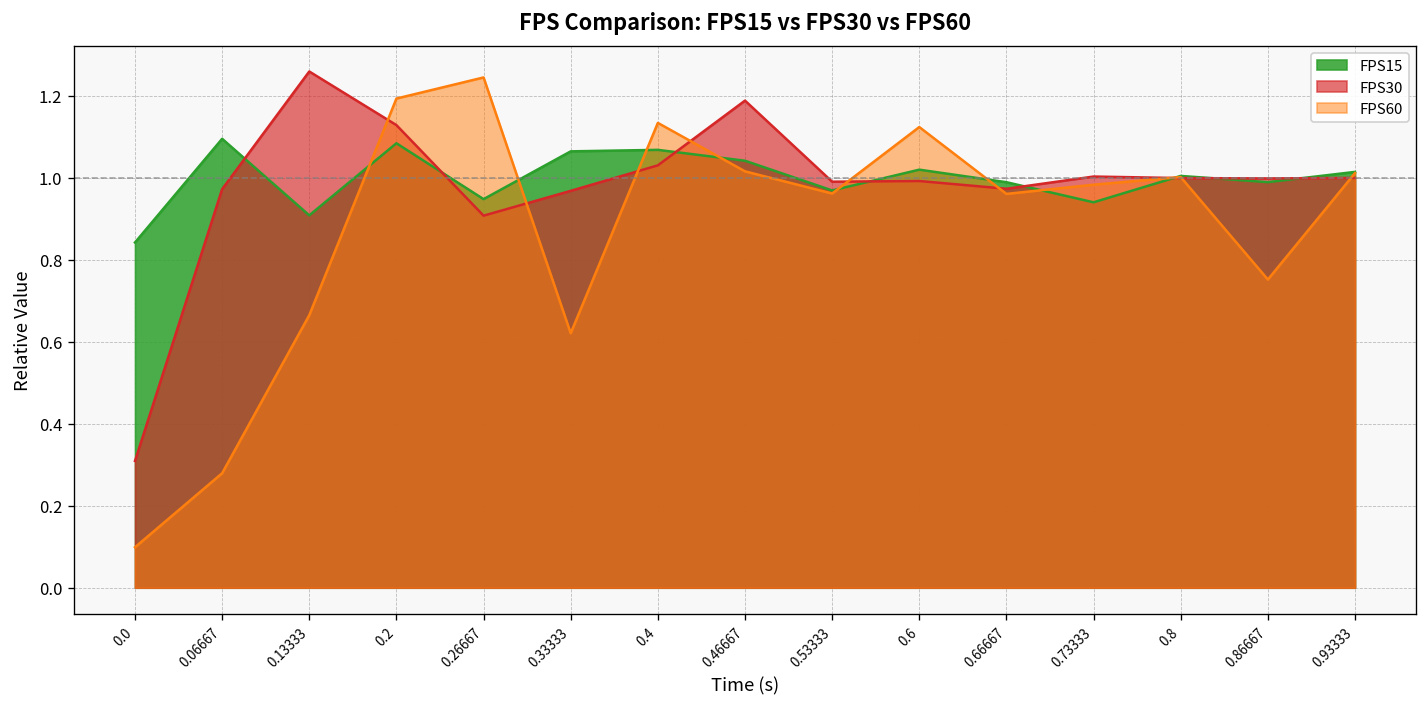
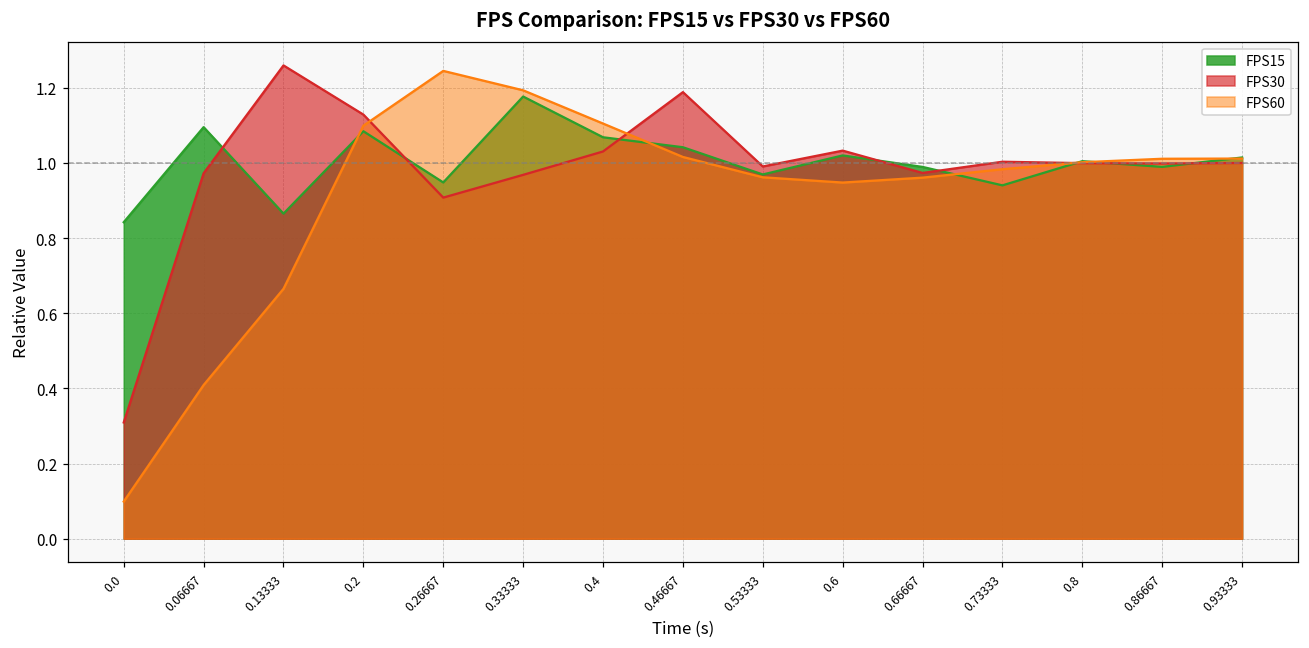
  {
    "FPS15": {
      "0.0": 0.84,
      "0.06667": 1.10,
-     "0.13333": 0.91,
+     "0.13333": 0.87,
      "0.2": 1.08,
      "0.26667": 0.95,
-     "0.33333": 1.06,
+     "0.33333": 1.18,
      "0.4": 1.07,
      "0.46667": 1.04,
      "0.53333": 0.97,
      "0.6": 1.02,
      "0.66667": 0.99,
      "0.73333": 0.94,
      "0.86667": 0.99
    },
    "FPS30": {
      "0.0": 0.31,
      "0.06667": 0.97,
      "0.13333": 1.26,
      "0.2": 1.13,
      "0.26667": 0.91,
      "0.33333": 0.97,
      "0.4": 1.03,
      "0.46667": 1.19,
      "0.53333": 0.99,
-     "0.6": 0.99,
+     "0.6": 1.03,
      "0.66667": 0.97,
      "0.73333": 1.00,
      "0.86667": 1.00,
      "0.93333": 1.00
    },
    "FPS60": {
      "0.0": 0.10,
-     "0.06667": 0.28,
+     "0.06667": 0.41,
      "0.13333": 0.67,
-     "0.2": 1.19,
+     "0.2": 1.10,
      "0.26667": 1.25,
-     "0.33333": 0.62,
-     "0.4": 1.13,
+     "0.33333": 1.19,
+     "0.4": 1.10,
      "0.46667": 1.02,
      "0.53333": 0.96,
-     "0.6": 1.12,
+     "0.6": 0.95,
      "0.66667": 0.96,
      "0.73333": 0.98,
-     "0.86667": 0.75
+     "0.86667": 1.01
    }
  }
